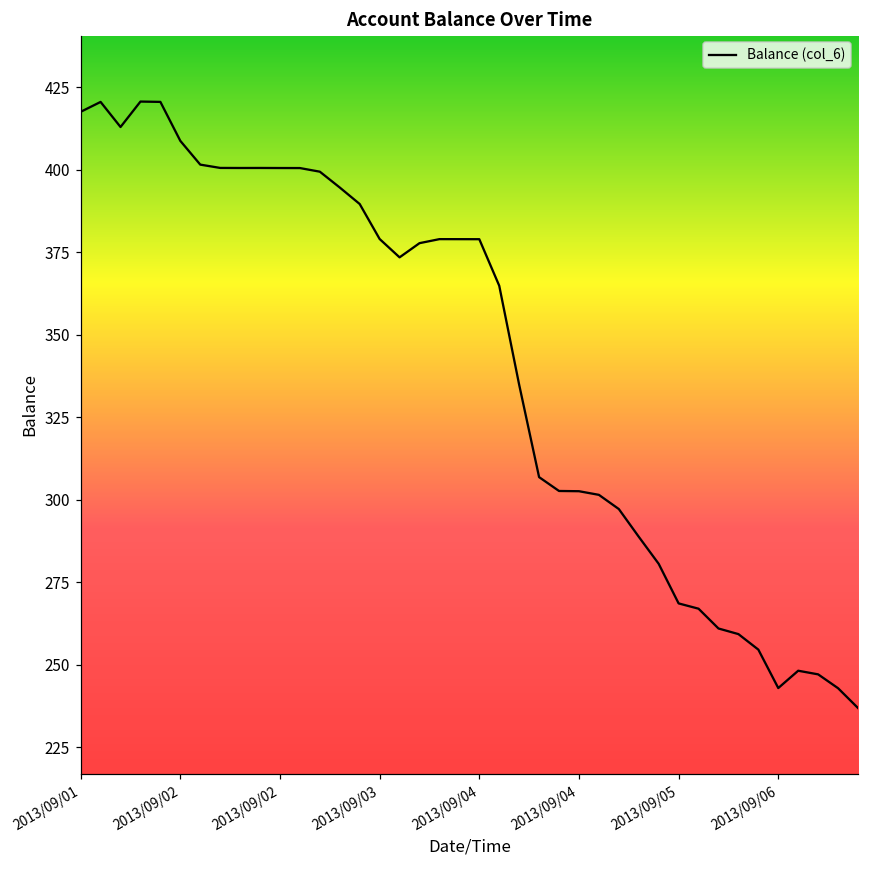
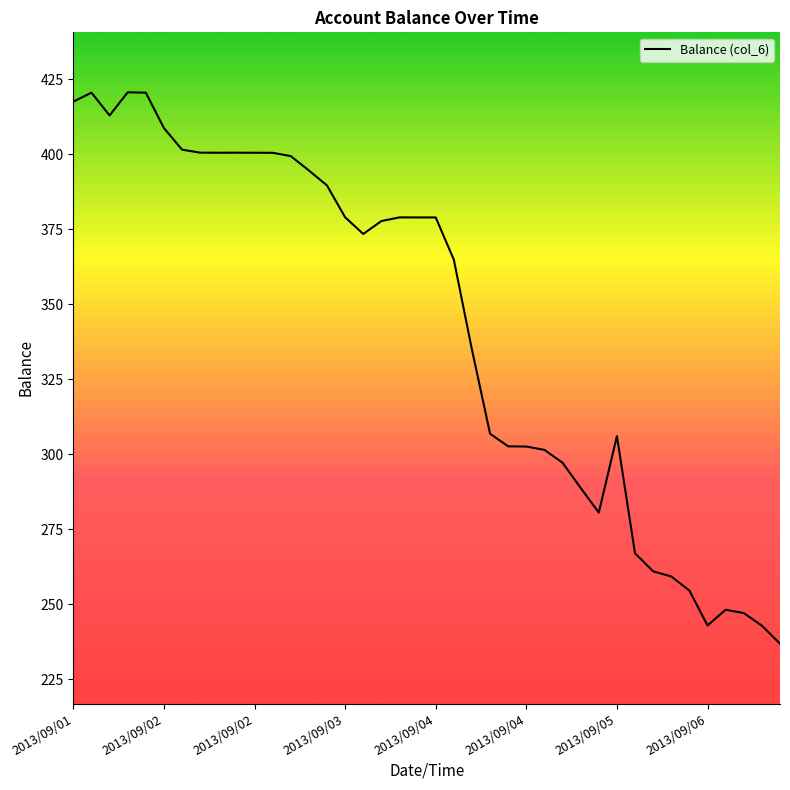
  {
    "2013/09/01": 418,
    "2013/09/03": 379,
-   "2013/09/05": 269,
+   "2013/09/05": 306,
    "2013/09/06": 243
  }
